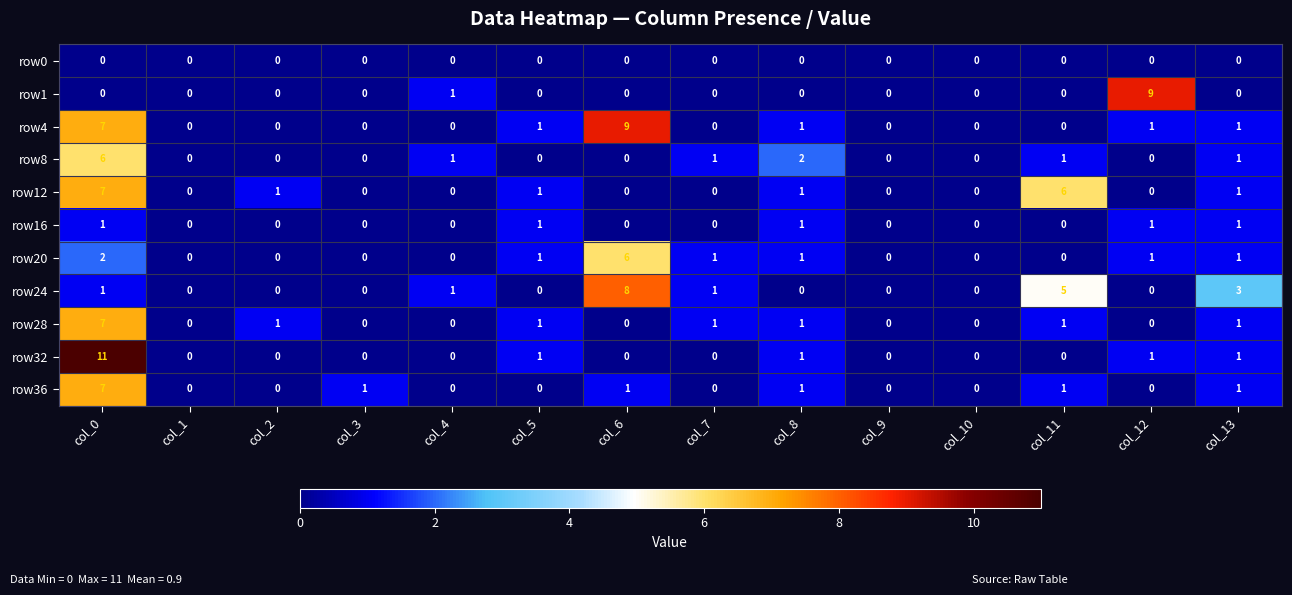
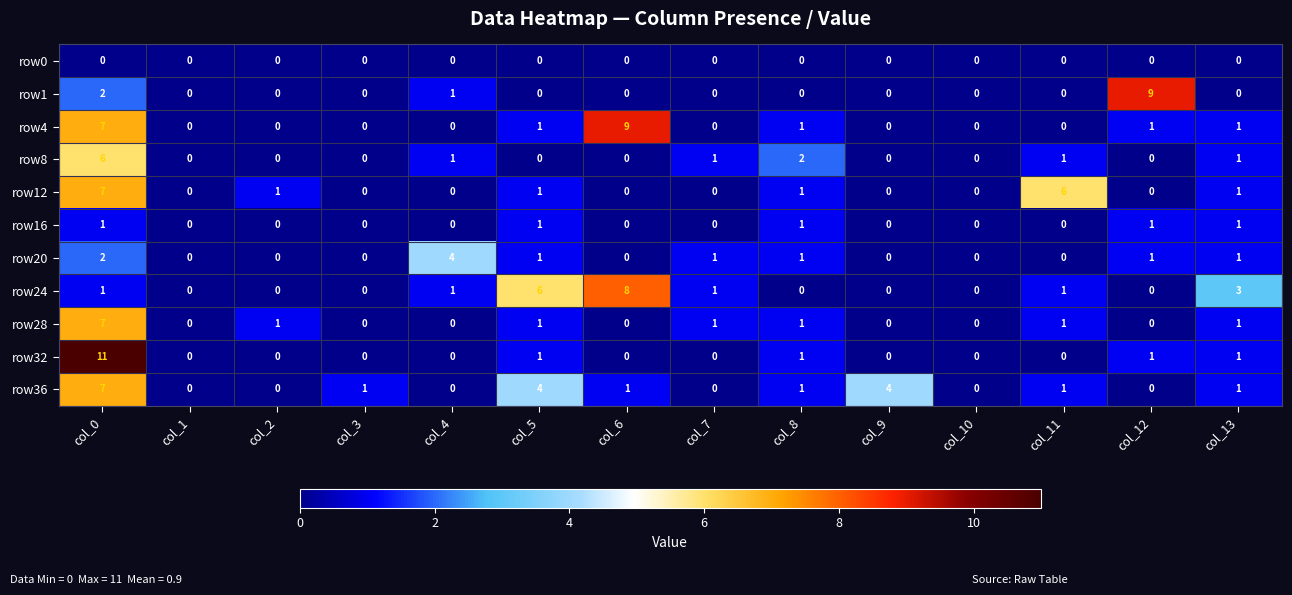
  {
    "row0": {
      "col_0": 0,
      "col_1": 0,
      "col_2": 0,
      "col_3": 0,
      "col_4": 0,
      "col_5": 0,
      "col_6": 0,
      "col_7": 0,
      "col_8": 0,
      "col_9": 0,
      "col_10": 0,
      "col_11": 0,
      "col_12": 0,
      "col_13": 0
    },
    "row1": {
-     "col_0": 0,
+     "col_0": 2,
      "col_1": 0,
      "col_2": 0,
      "col_3": 0,
      "col_4": 1,
      "col_5": 0,
      "col_6": 0,
      "col_7": 0,
      "col_8": 0,
      "col_9": 0,
      "col_10": 0,
      "col_11": 0,
      "col_12": 9,
      "col_13": 0
    },
    "row4": {
      "col_1": 0,
      "col_2": 0,
      "col_3": 0,
      "col_4": 0,
      "col_5": 1,
      "col_6": 9,
      "col_7": 0,
      "col_8": 1,
      "col_9": 0,
      "col_10": 0,
      "col_11": 0,
      "col_12": 1,
      "col_13": 1
    },
    "row8": {
      "col_0": 6,
      "col_1": 0,
      "col_2": 0,
      "col_3": 0,
      "col_4": 1,
      "col_5": 0,
      "col_6": 0,
      "col_7": 1,
      "col_8": 2,
      "col_9": 0,
      "col_10": 0,
      "col_11": 1,
      "col_12": 0,
      "col_13": 1
    },
    "row12": {
      "col_1": 0,
      "col_2": 1,
      "col_3": 0,
      "col_4": 0,
      "col_5": 1,
      "col_6": 0,
      "col_7": 0,
      "col_8": 1,
      "col_9": 0,
      "col_10": 0,
      "col_11": 6,
      "col_12": 0,
      "col_13": 1
    },
    "row16": {
      "col_0": 1,
      "col_1": 0,
      "col_2": 0,
      "col_3": 0,
      "col_4": 0,
      "col_5": 1,
      "col_6": 0,
      "col_7": 0,
      "col_8": 1,
      "col_9": 0,
      "col_10": 0,
      "col_11": 0,
      "col_12": 1,
      "col_13": 1
    },
    "row20": {
      "col_0": 2,
      "col_1": 0,
      "col_2": 0,
      "col_3": 0,
-     "col_4": 0,
+     "col_4": 4,
      "col_5": 1,
-     "col_6": 6,
+     "col_6": 0,
      "col_7": 1,
      "col_8": 1,
      "col_9": 0,
      "col_10": 0,
      "col_11": 0,
      "col_12": 1,
      "col_13": 1
    },
    "row24": {
      "col_0": 1,
      "col_1": 0,
      "col_2": 0,
      "col_3": 0,
      "col_4": 1,
-     "col_5": 0,
+     "col_5": 6,
      "col_6": 8,
      "col_7": 1,
      "col_8": 0,
      "col_9": 0,
      "col_10": 0,
-     "col_11": 5,
+     "col_11": 1,
      "col_12": 0,
      "col_13": 3
    },
    "row28": {
      "col_1": 0,
      "col_2": 1,
      "col_3": 0,
      "col_4": 0,
      "col_5": 1,
      "col_6": 0,
      "col_7": 1,
      "col_8": 1,
      "col_9": 0,
      "col_10": 0,
      "col_11": 1,
      "col_12": 0,
      "col_13": 1
    },
    "row32": {
      "col_0": 11,
      "col_1": 0,
      "col_2": 0,
      "col_3": 0,
      "col_4": 0,
      "col_5": 1,
      "col_6": 0,
      "col_7": 0,
      "col_8": 1,
      "col_9": 0,
      "col_10": 0,
      "col_11": 0,
      "col_12": 1,
      "col_13": 1
    },
    "row36": {
      "col_1": 0,
      "col_2": 0,
      "col_3": 1,
      "col_4": 0,
-     "col_5": 0,
+     "col_5": 4,
      "col_6": 1,
      "col_7": 0,
      "col_8": 1,
-     "col_9": 0,
+     "col_9": 4,
      "col_10": 0,
      "col_11": 1,
      "col_12": 0,
      "col_13": 1
    }
  }
